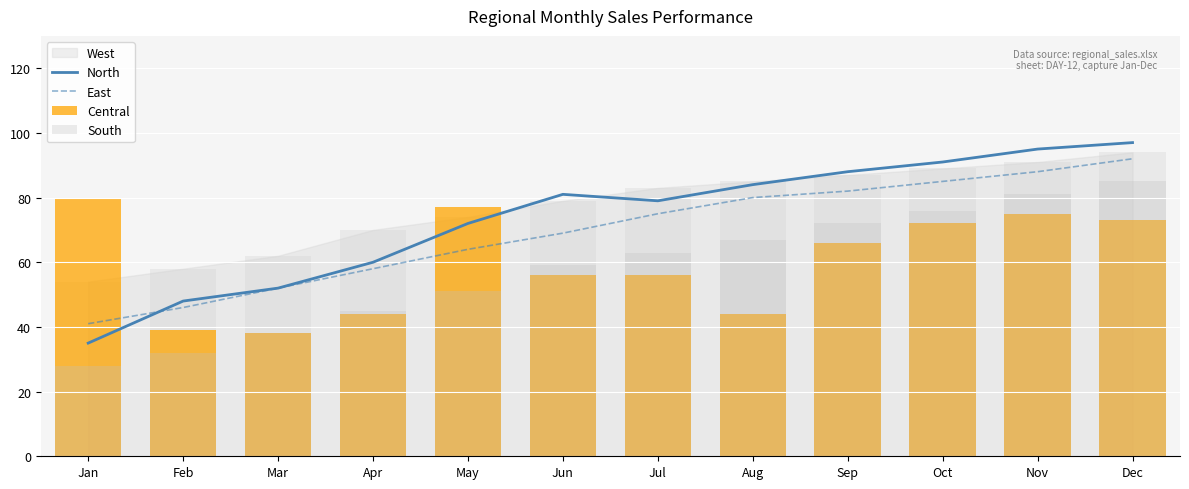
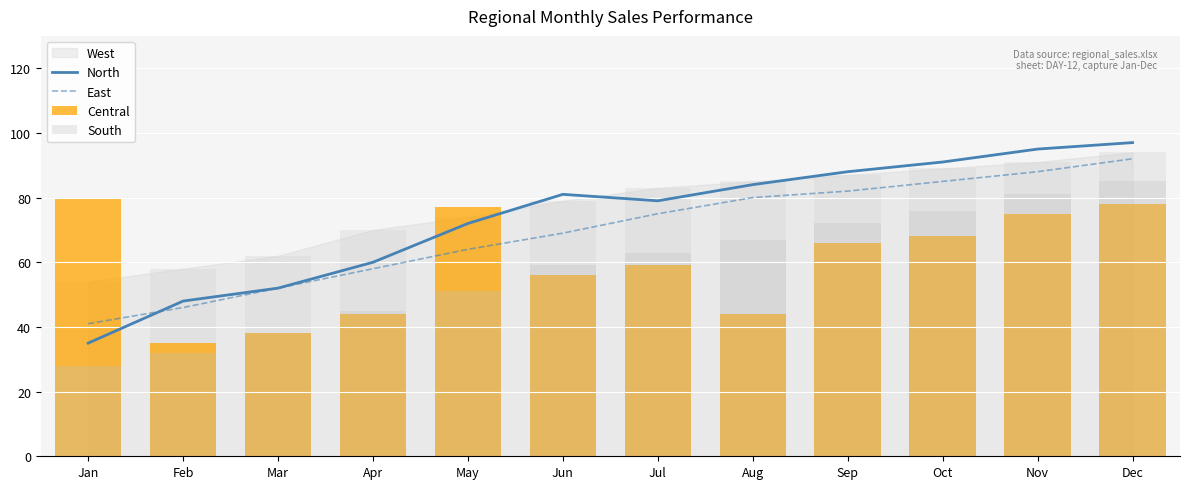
  {
    "Central": {
      "Jan": 80,
-     "Feb": 39,
+     "Feb": 35,
      "May": 77,
-     "Jul": 56,
-     "Oct": 72,
-     "Dec": 73
+     "Jul": 59,
+     "Oct": 68,
+     "Dec": 78
    }
  }
